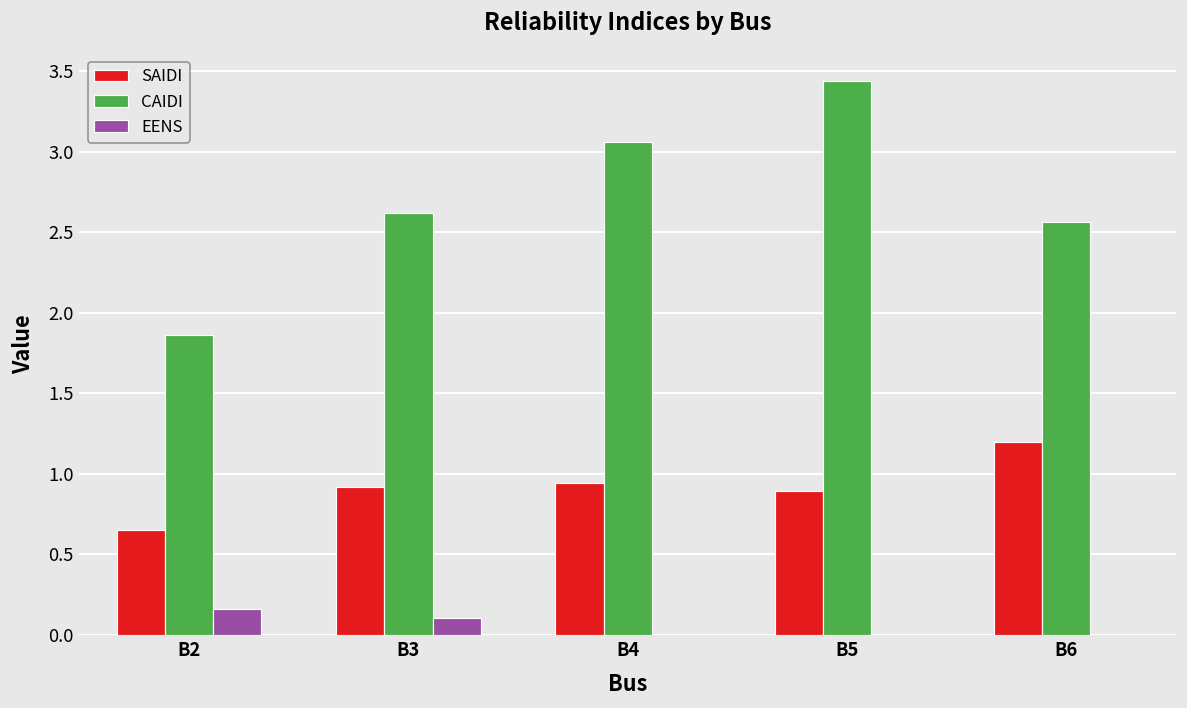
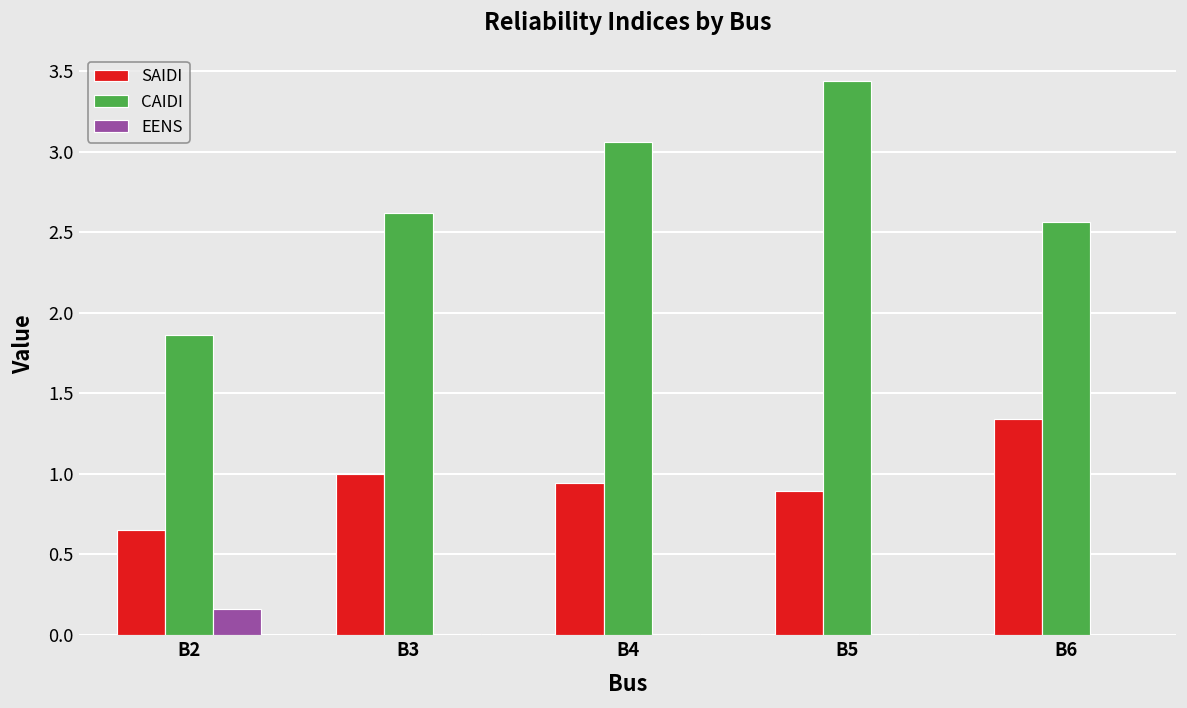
  {
    "SAIDI": {
      "B2": 0.65,
-     "B3": 0.92,
+     "B3": 1.00,
      "B4": 0.94,
      "B5": 0.90,
-     "B6": 1.20
+     "B6": 1.34
    },
    "CAIDI": {
      "B2": 1.86,
      "B3": 2.62,
      "B4": 3.06,
      "B5": 3.44,
      "B6": 2.57
    },
    "EENS": {
      "B2": 0.16,
-     "B3": 0.10
+     "B3": 0.00
    }
  }
